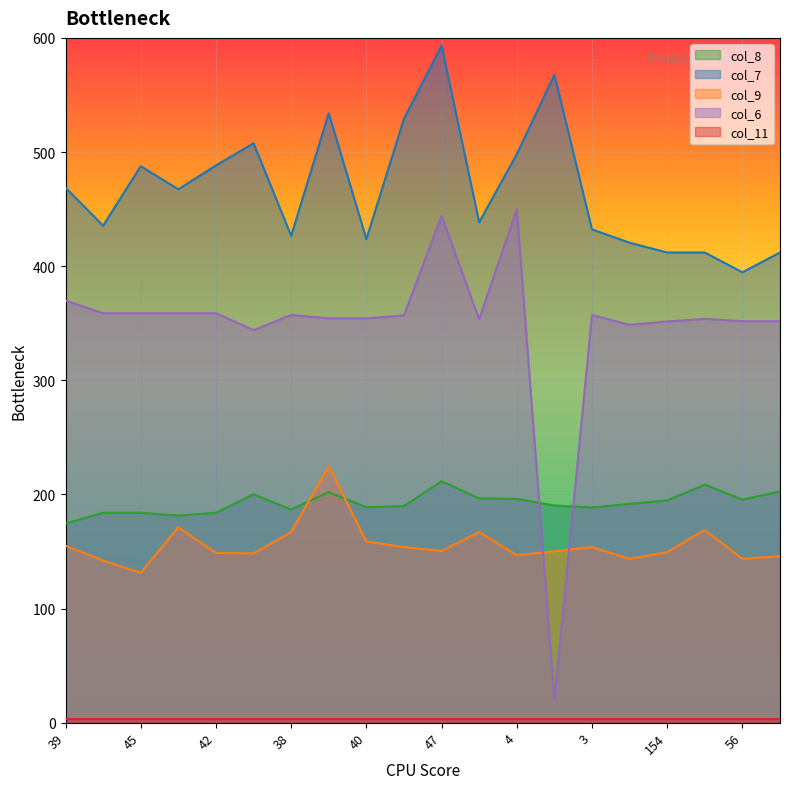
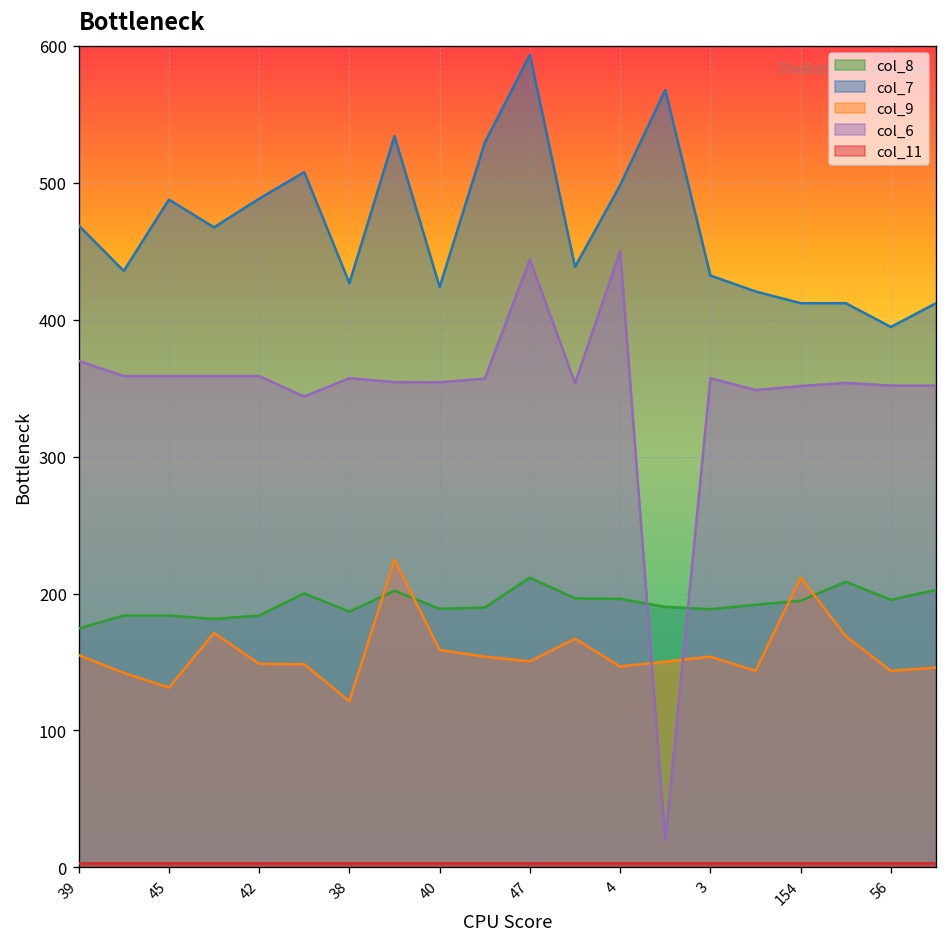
  {
    "col_8": {
      "39": 174,
      "45": 184,
      "42": 184,
      "38": 187,
      "40": 189,
      "47": 212,
      "4": 196,
      "3": 189,
      "154": 195,
      "56": 195
    },
    "col_7": {
      "39": 469,
      "45": 488,
      "42": 488,
      "38": 427,
      "40": 424,
      "47": 593,
      "4": 498,
      "3": 432,
      "154": 412,
      "56": 395
    },
    "col_9": {
      "39": 155,
      "45": 131,
      "42": 149,
-     "38": 167,
+     "38": 121,
      "40": 159,
      "47": 150,
      "4": 147,
      "3": 154,
-     "154": 149,
+     "154": 212,
      "56": 144
    },
    "col_6": {
      "39": 370,
      "45": 359,
      "42": 359,
      "38": 357,
      "40": 354,
      "47": 444,
      "4": 450,
      "3": 357,
      "154": 351,
      "56": 352
    },
    "col_11": {
      "39": 3,
      "45": 3,
      "42": 3,
      "38": 3,
      "40": 3,
      "47": 3,
      "4": 3,
      "3": 3,
      "154": 3,
      "56": 3
    }
  }
